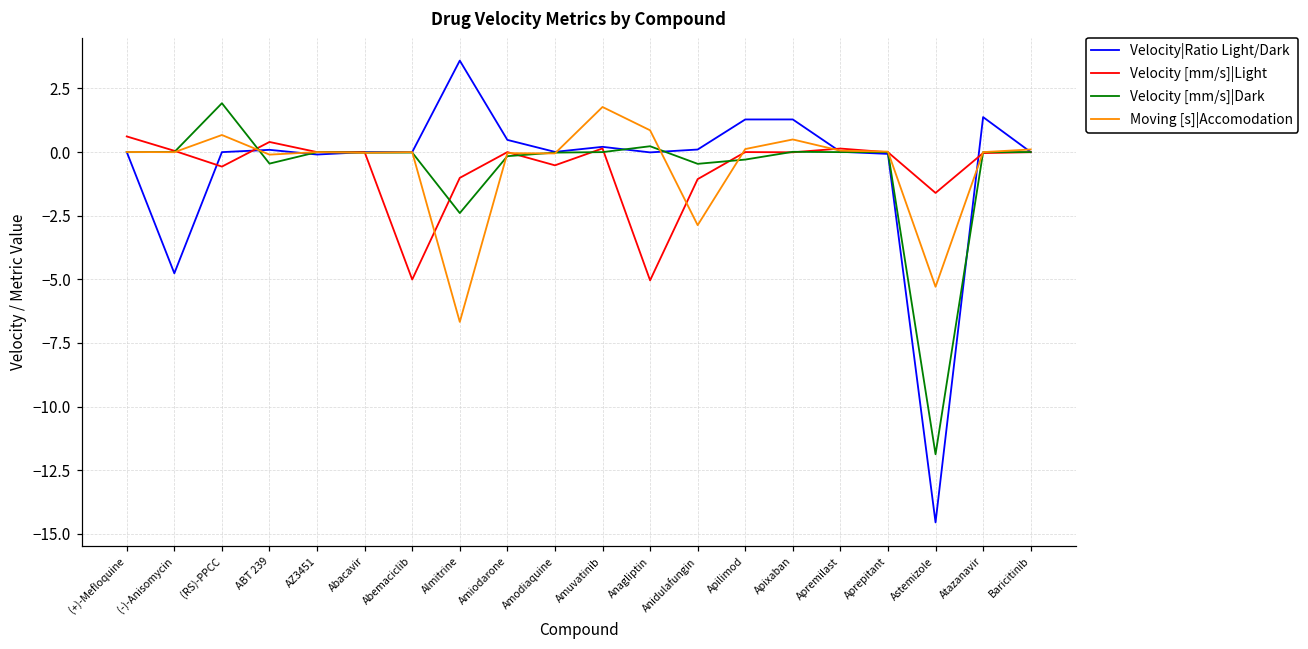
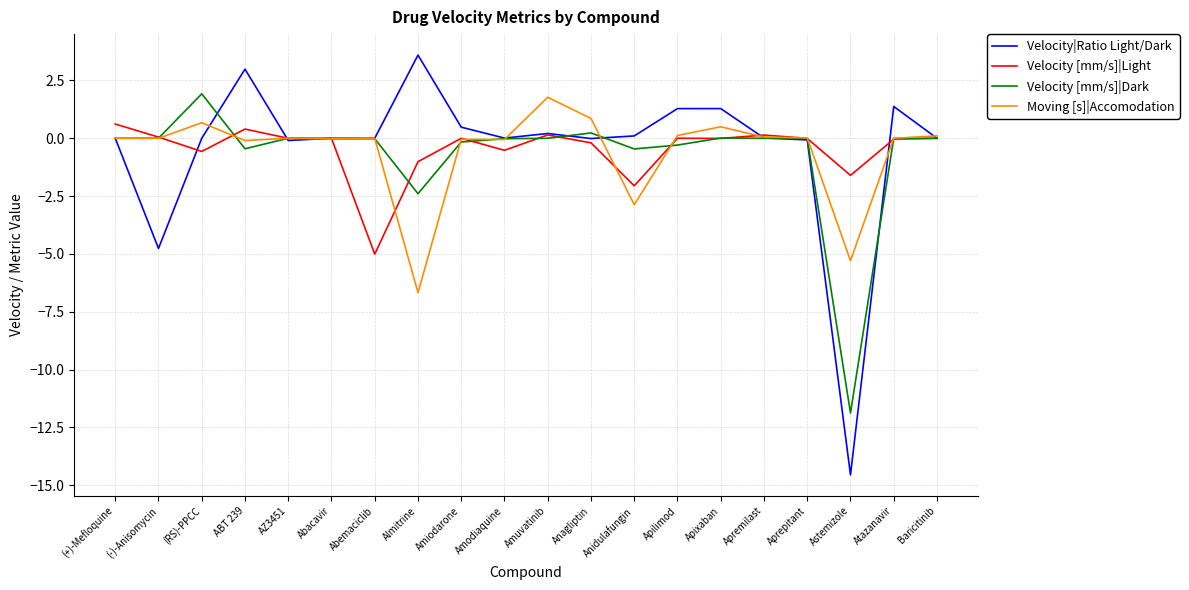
  {
    "Velocity|Ratio Light/Dark": {
      "(-)-Anisomycin": -4.8,
      "(RS)-PPCC": 0.0,
-     "ABT 239": 0.1,
+     "ABT 239": 3.0,
      "Almitrine": 3.6,
      "Amiodarone": 0.5,
      "Anagliptin": 0.0,
      "Anidulafungin": 0.1,
      "Apilimod": 1.3,
      "Apixaban": 1.3,
      "Astemizole": -14.5,
      "Atazanavir": 1.4
    },
    "Velocity [mm/s]|Light": {
      "(+)-Mefloquine": 0.6,
      "(RS)-PPCC": -0.6,
      "ABT 239": 0.4,
      "Abemaciclib": -5.0,
      "Almitrine": -1.0,
      "Amodiaquine": -0.5,
-     "Anagliptin": -5.0,
-     "Anidulafungin": -1.1,
+     "Anagliptin": -0.2,
+     "Anidulafungin": -2.1,
      "Apilimod": 0.0,
      "Astemizole": -1.6
    },
    "Velocity [mm/s]|Dark": {
      "(RS)-PPCC": 1.9,
      "ABT 239": -0.5,
      "Almitrine": -2.4,
      "Amiodarone": -0.2,
      "Amuvatinib": 0.0,
      "Anagliptin": 0.2,
      "Anidulafungin": -0.5,
      "Apilimod": -0.3,
      "Astemizole": -11.9
    },
    "Moving [s]|Accomodation": {
      "(RS)-PPCC": 0.7,
      "ABT 239": -0.1,
      "Almitrine": -6.7,
      "Amuvatinib": 1.8,
      "Anagliptin": 0.9,
      "Anidulafungin": -2.9,
      "Apilimod": 0.1,
      "Apixaban": 0.5,
      "Astemizole": -5.3
    }
  }
